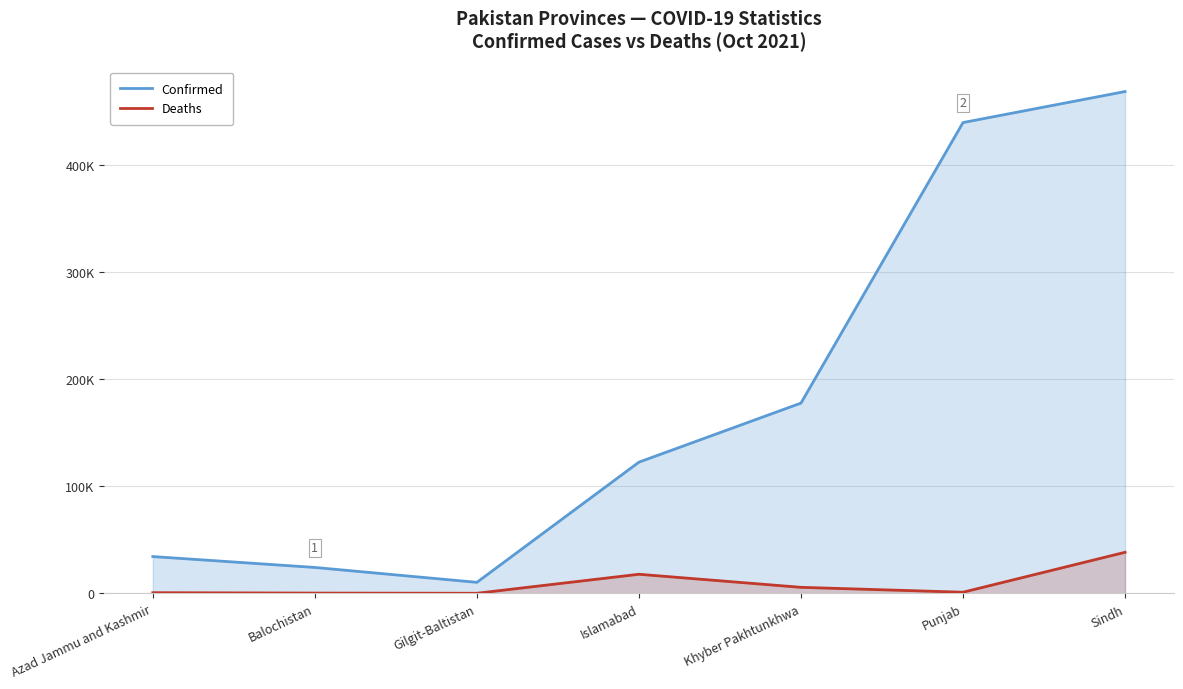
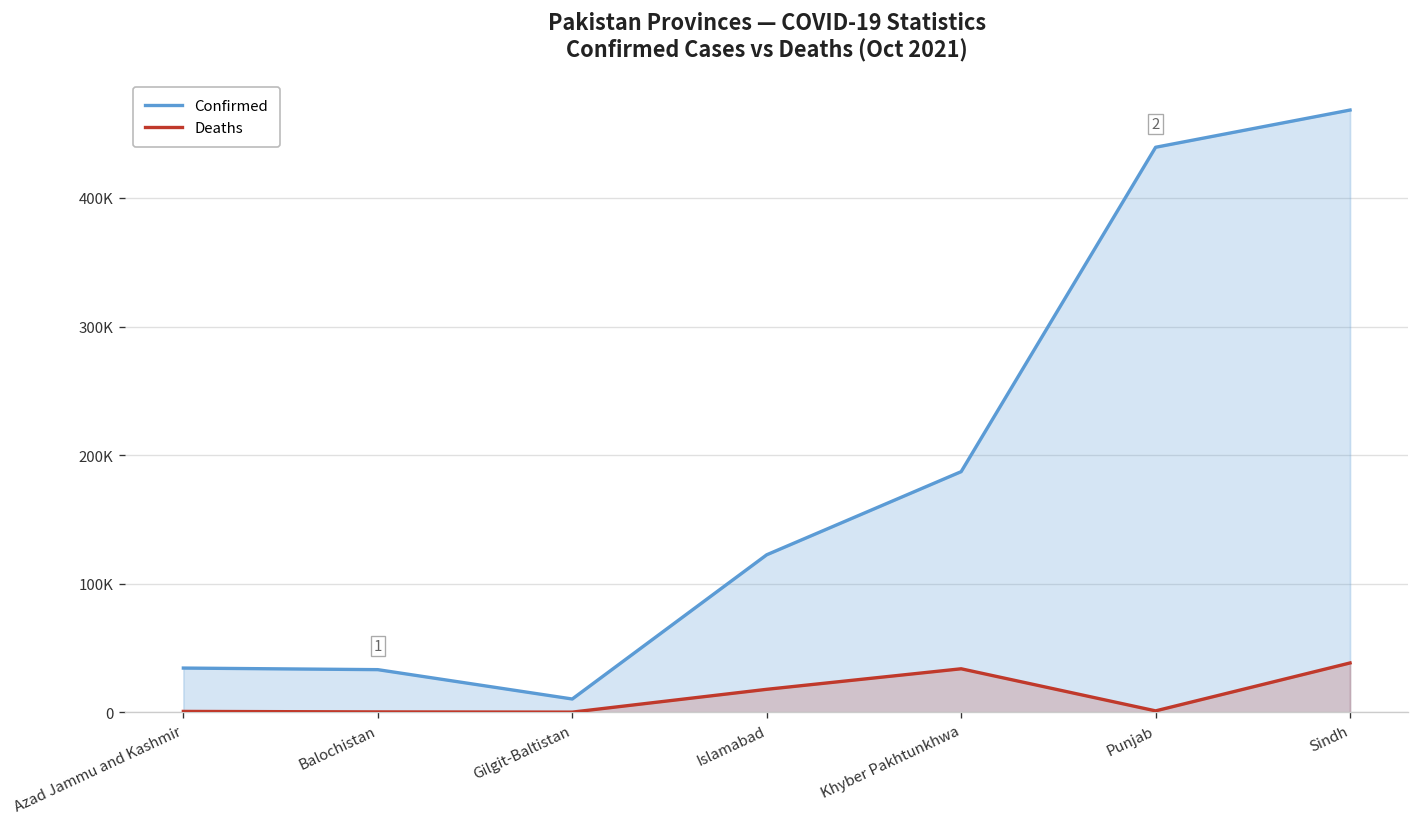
  {
    "Confirmed": {
      "Azad Jammu and Kashmir": 34000,
-     "Balochistan": 24000,
+     "Balochistan": 33000,
      "Gilgit-Baltistan": 10000,
      "Islamabad": 123000,
-     "Khyber Pakhtunkhwa": 178000,
+     "Khyber Pakhtunkhwa": 187000,
      "Sindh": 468000
    },
    "Deaths": {
      "Azad Jammu and Kashmir": 1000,
      "Balochistan": 0,
      "Gilgit-Baltistan": 0,
      "Islamabad": 18000,
-     "Khyber Pakhtunkhwa": 6000,
+     "Khyber Pakhtunkhwa": 34000,
      "Punjab": 1000,
      "Sindh": 38000
    }
  }
